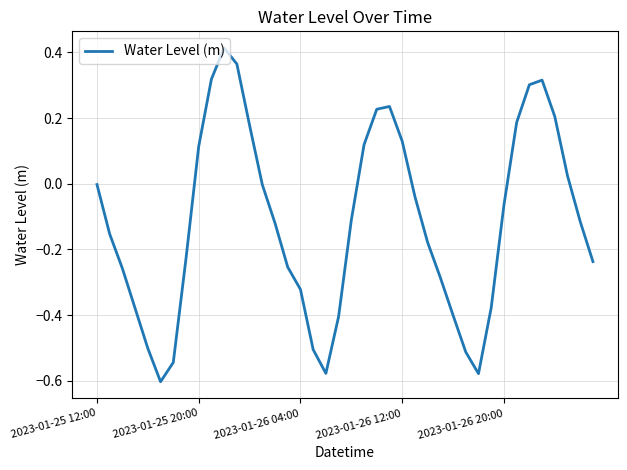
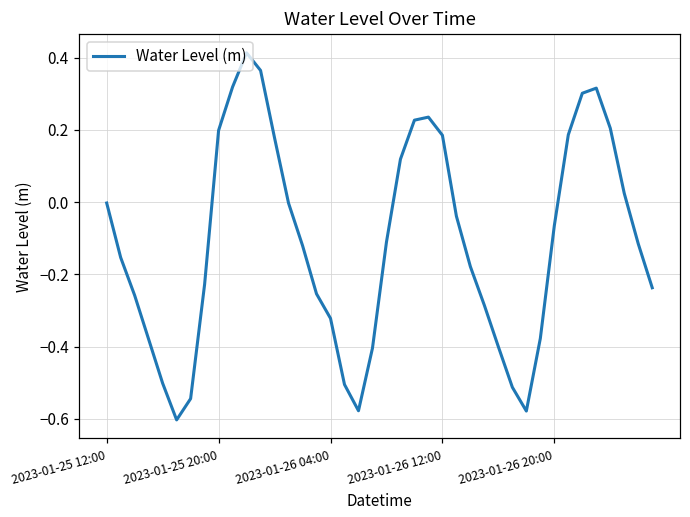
  {
    "2023-01-25 12:00": 0.00,
-   "2023-01-25 20:00": 0.11,
+   "2023-01-25 20:00": 0.20,
    "2023-01-26 04:00": -0.32,
-   "2023-01-26 12:00": 0.13,
+   "2023-01-26 12:00": 0.18,
    "2023-01-26 20:00": -0.07
  }
